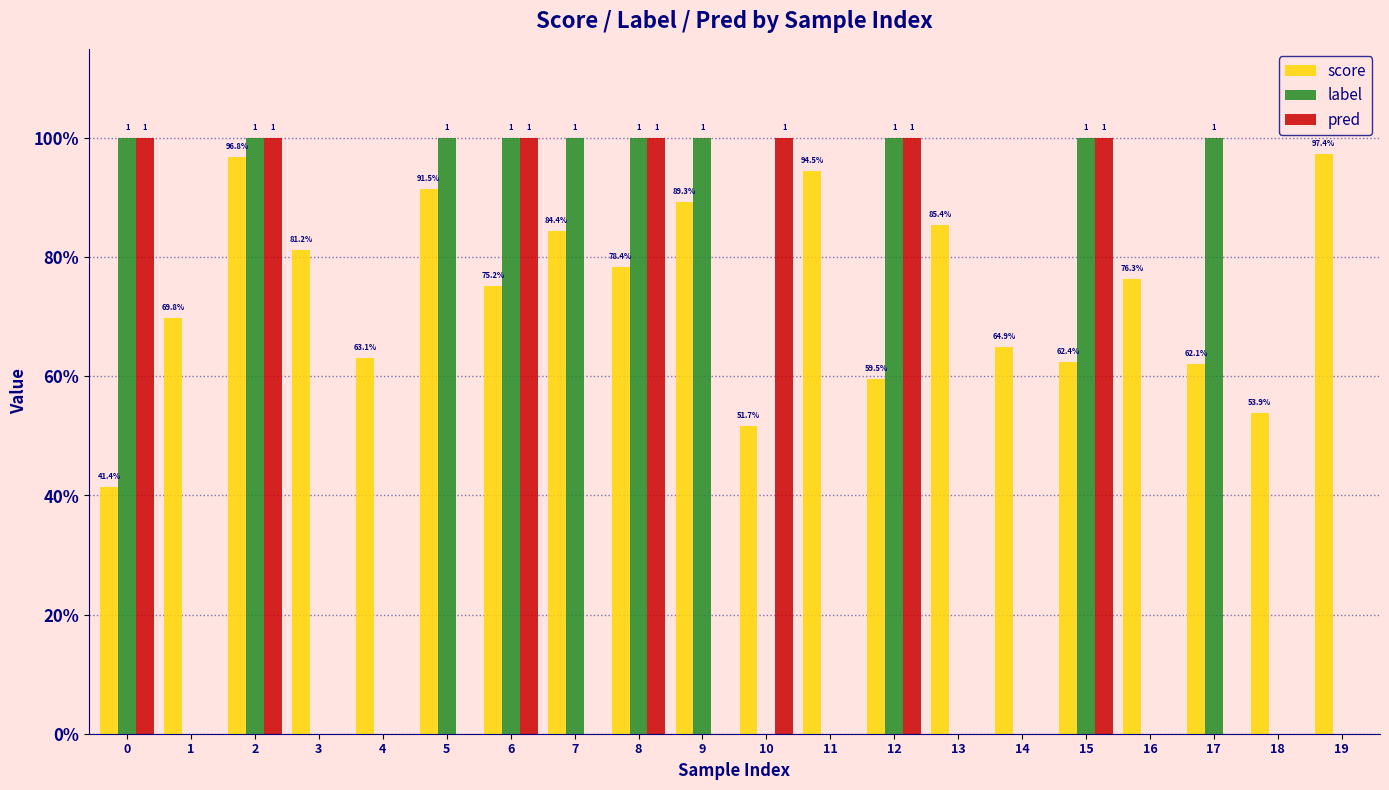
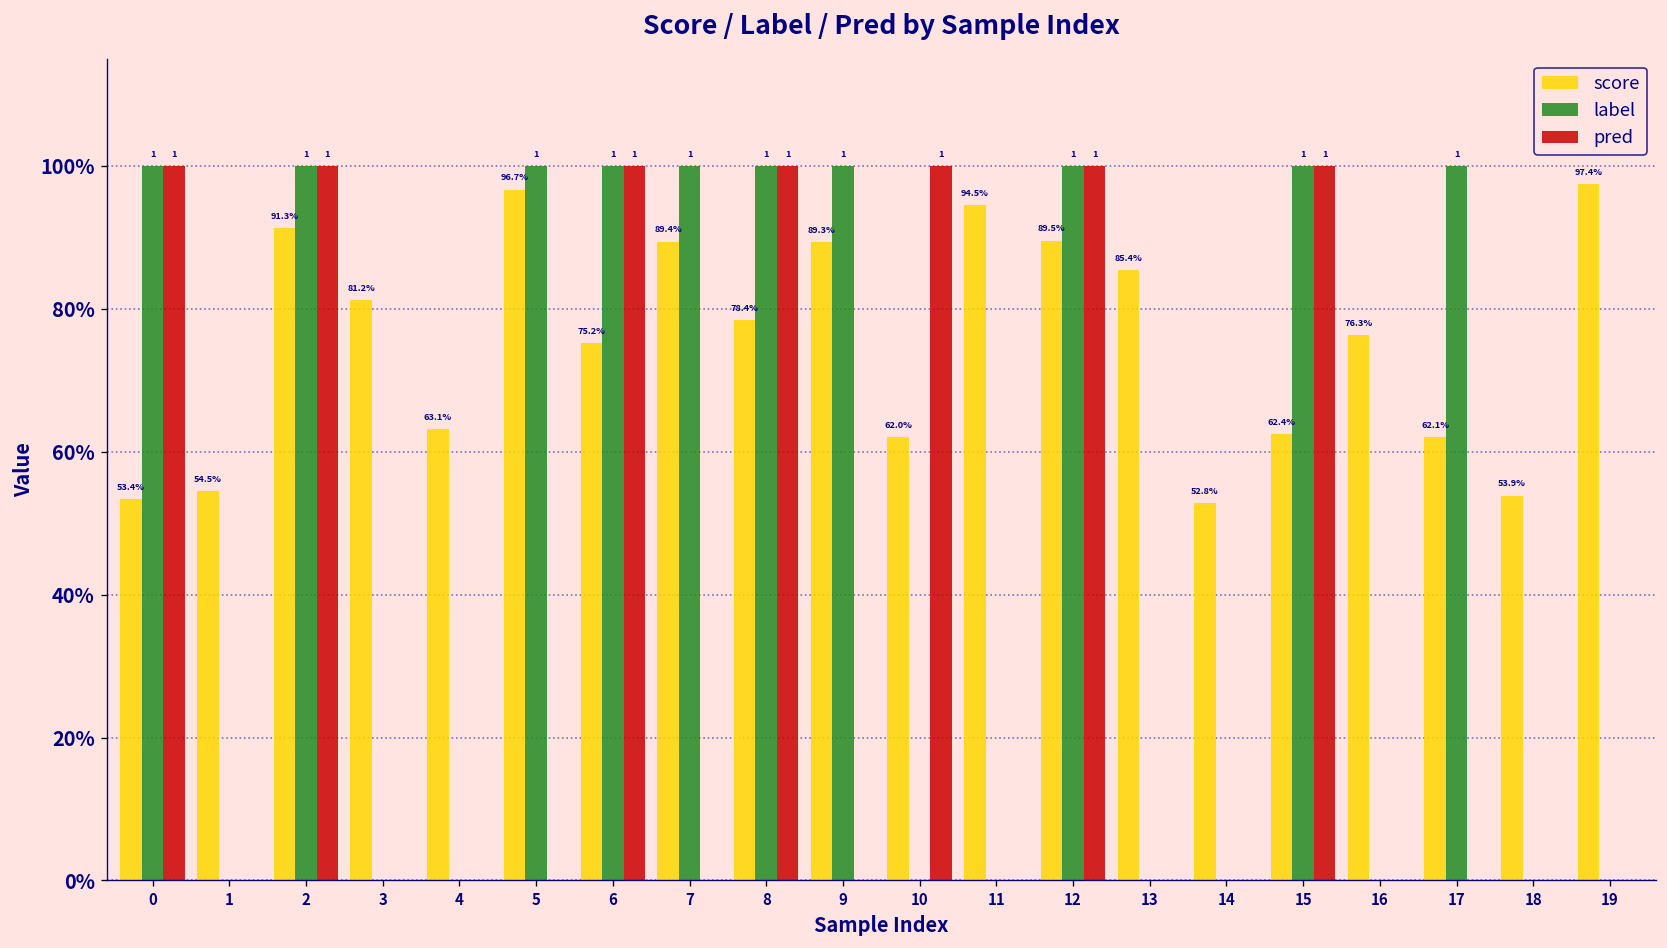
  {
    "score": {
-     "0": "41.4%",
-     "1": "69.8%",
-     "2": "96.8%",
+     "0": "53.4%",
+     "1": "54.5%",
+     "2": "91.3%",
      "3": "81.2%",
      "4": "63.1%",
-     "5": "91.5%",
+     "5": "96.7%",
      "6": "75.2%",
-     "7": "84.4%",
+     "7": "89.4%",
      "8": "78.4%",
      "9": "89.3%",
-     "10": "51.7%",
+     "10": "62.0%",
      "11": "94.5%",
-     "12": "59.5%",
+     "12": "89.5%",
      "13": "85.4%",
-     "14": "64.9%",
+     "14": "52.8%",
      "15": "62.4%",
      "16": "76.3%",
      "17": "62.1%",
      "18": "53.9%",
      "19": "97.4%"
    },
    "label": {
      "0": "1",
      "2": "1",
      "5": "1",
      "6": "1",
      "7": "1",
      "8": "1",
      "9": "1",
      "12": "1",
      "15": "1",
      "17": "1"
    },
    "pred": {
      "0": "1",
      "2": "1",
      "6": "1",
      "8": "1",
      "10": "1",
      "12": "1",
      "15": "1"
    }
  }
